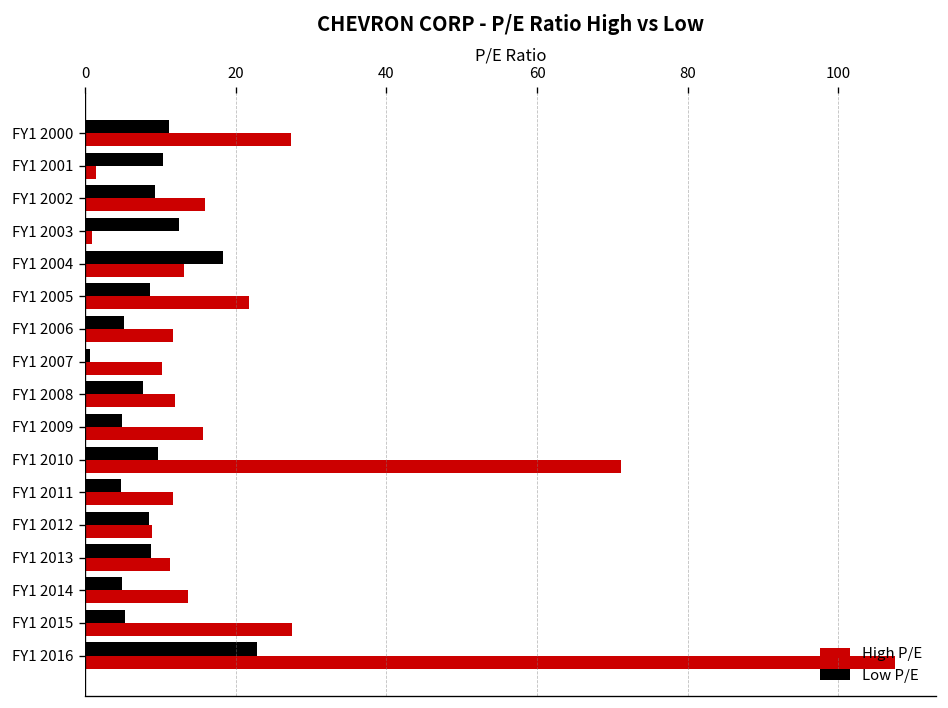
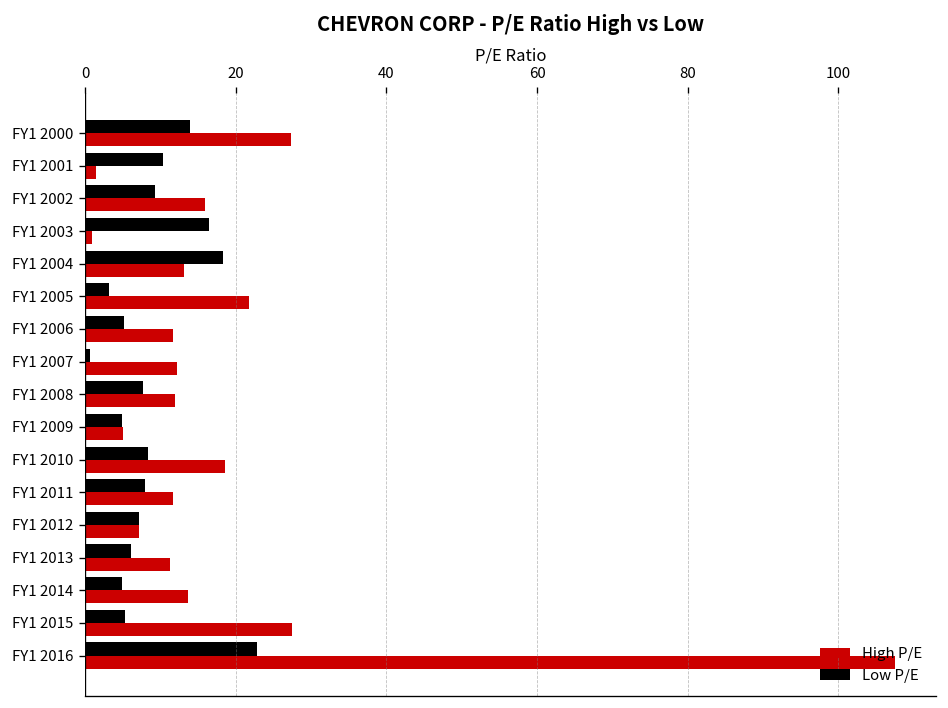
  {
    "High P/E": {
      "FY1 2000": 27,
      "FY1 2001": 1,
      "FY1 2002": 16,
      "FY1 2003": 1,
      "FY1 2004": 13,
      "FY1 2005": 22,
      "FY1 2006": 12,
-     "FY1 2007": 10,
+     "FY1 2007": 12,
      "FY1 2008": 12,
-     "FY1 2009": 16,
-     "FY1 2010": 71,
+     "FY1 2009": 5,
+     "FY1 2010": 19,
      "FY1 2011": 12,
-     "FY1 2012": 9,
+     "FY1 2012": 7,
      "FY1 2013": 11,
      "FY1 2014": 14,
      "FY1 2015": 28,
      "FY1 2016": 108
    },
    "Low P/E": {
-     "FY1 2000": 11,
+     "FY1 2000": 14,
      "FY1 2001": 10,
      "FY1 2002": 9,
-     "FY1 2003": 12,
+     "FY1 2003": 16,
      "FY1 2004": 18,
-     "FY1 2005": 9,
+     "FY1 2005": 3,
      "FY1 2006": 5,
      "FY1 2007": 1,
      "FY1 2008": 8,
      "FY1 2009": 5,
-     "FY1 2010": 10,
-     "FY1 2011": 5,
-     "FY1 2012": 8,
-     "FY1 2013": 9,
+     "FY1 2010": 8,
+     "FY1 2011": 8,
+     "FY1 2012": 7,
+     "FY1 2013": 6,
      "FY1 2014": 5,
      "FY1 2015": 5,
      "FY1 2016": 23
    }
  }
